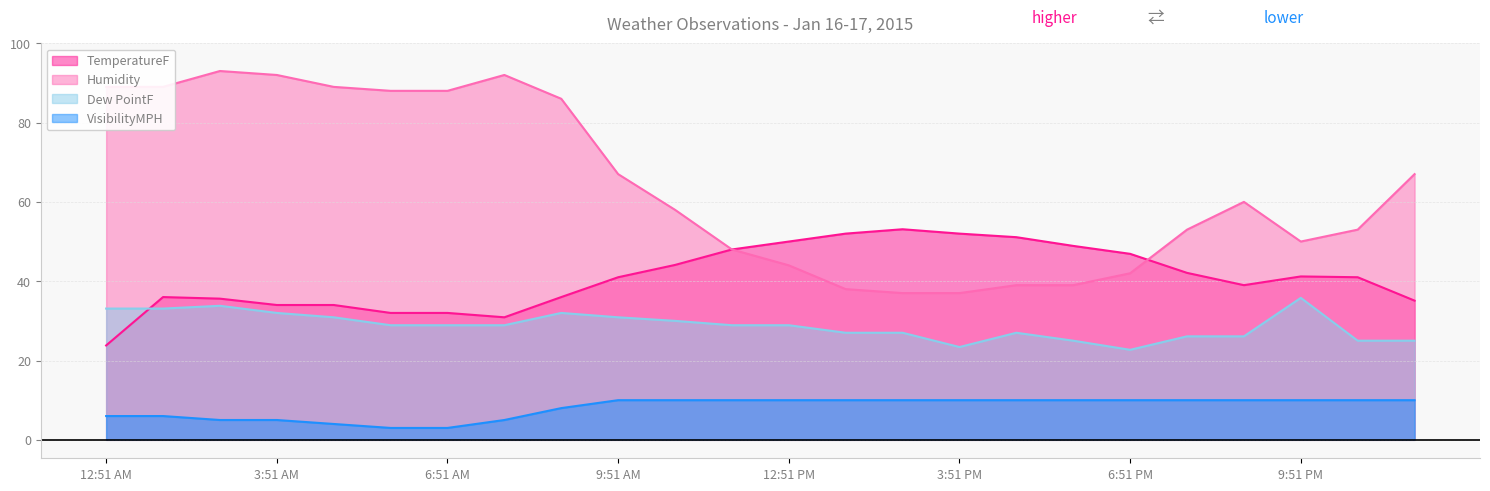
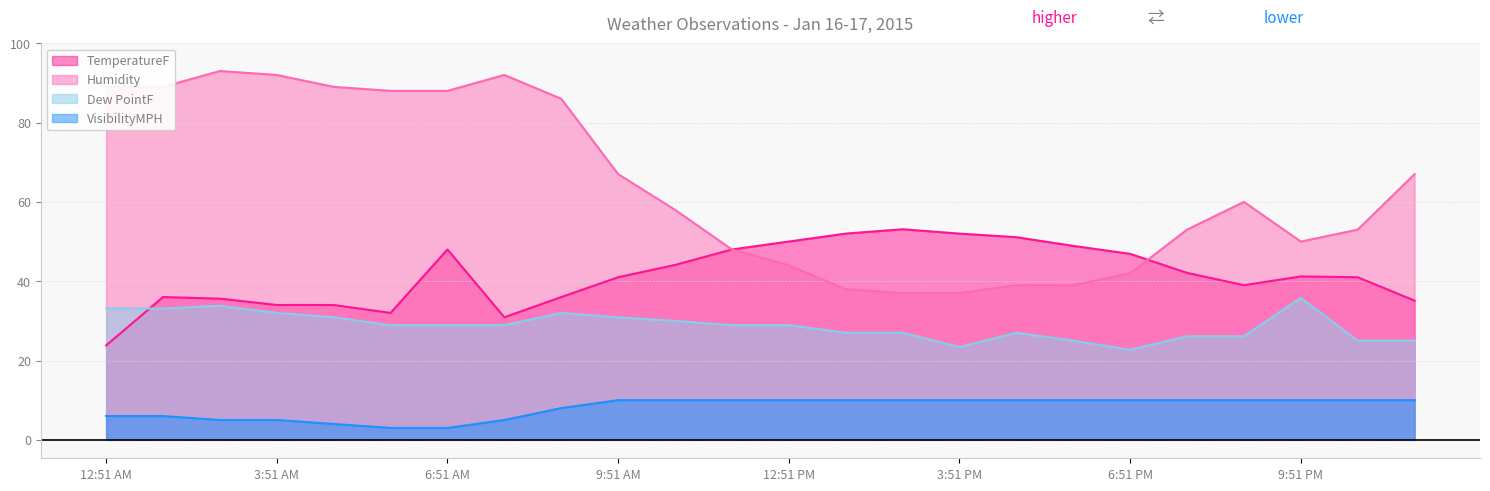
  {
    "TemperatureF": {
      "12:51 AM": 24,
      "3:51 AM": 34,
-     "6:51 AM": 32,
+     "6:51 AM": 48,
      "9:51 AM": 41,
      "12:51 PM": 50,
      "3:51 PM": 52,
      "6:51 PM": 47,
      "9:51 PM": 41
    },
    "Humidity": {
      "3:51 AM": 92,
      "6:51 AM": 88,
      "9:51 AM": 67,
      "12:51 PM": 44,
      "3:51 PM": 37,
      "6:51 PM": 42,
      "9:51 PM": 50
    },
    "Dew PointF": {
      "12:51 AM": 33,
      "3:51 AM": 32,
      "6:51 AM": 29,
      "9:51 AM": 31,
      "12:51 PM": 29,
      "3:51 PM": 23,
      "6:51 PM": 23,
      "9:51 PM": 36
    },
    "VisibilityMPH": {
      "12:51 AM": 6,
      "3:51 AM": 5,
      "6:51 AM": 3,
      "9:51 AM": 10,
      "12:51 PM": 10,
      "3:51 PM": 10,
      "6:51 PM": 10,
      "9:51 PM": 10
    }
  }
